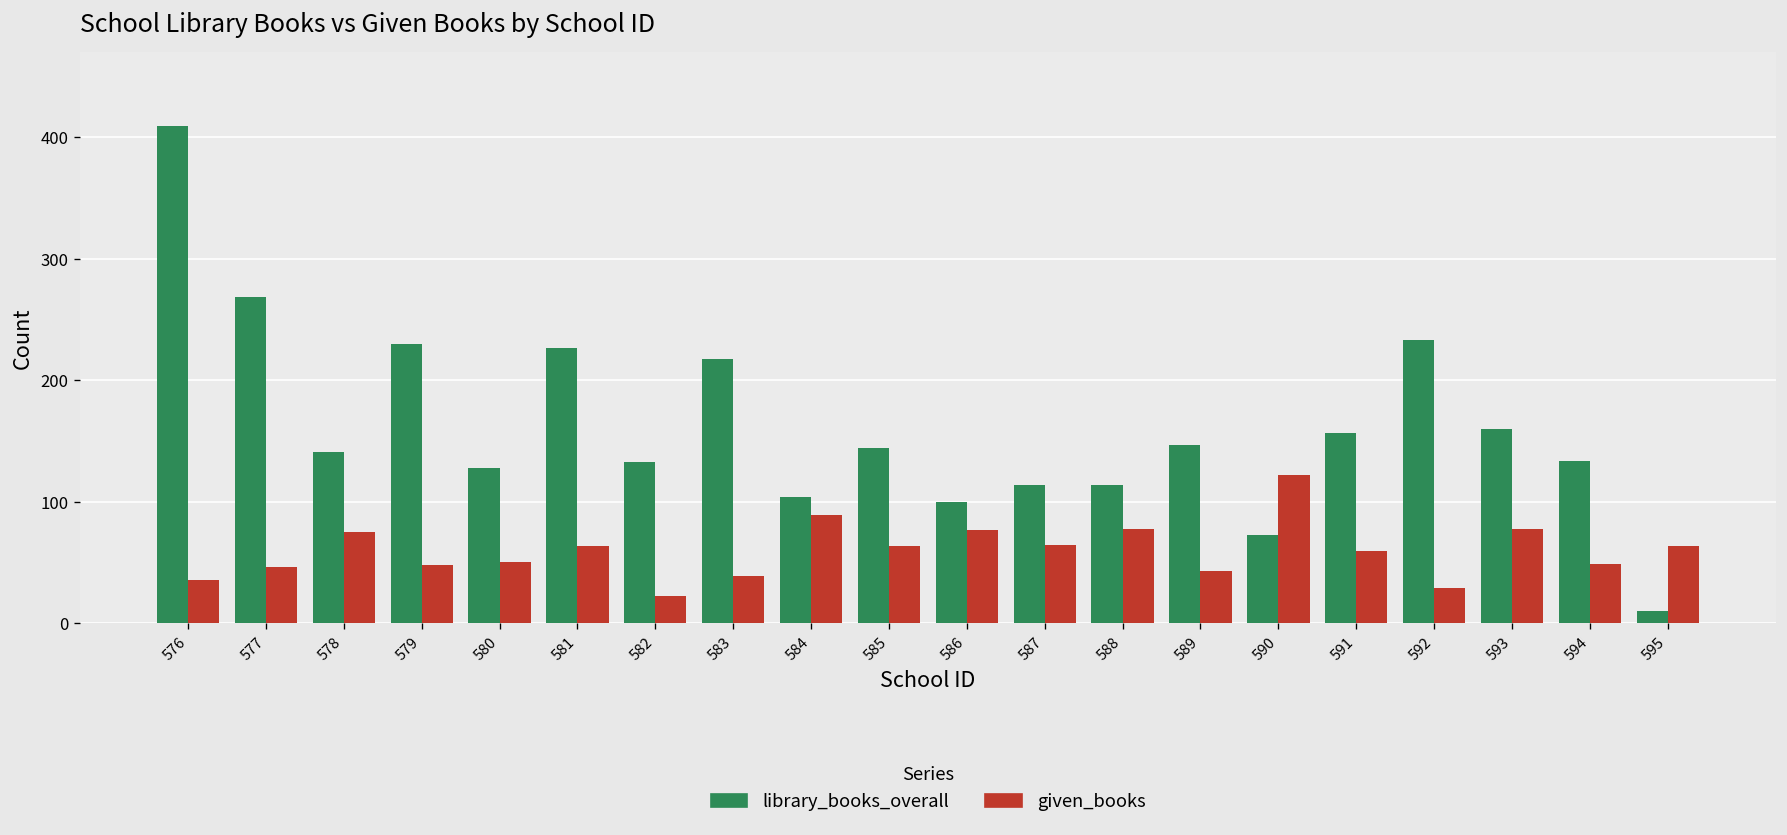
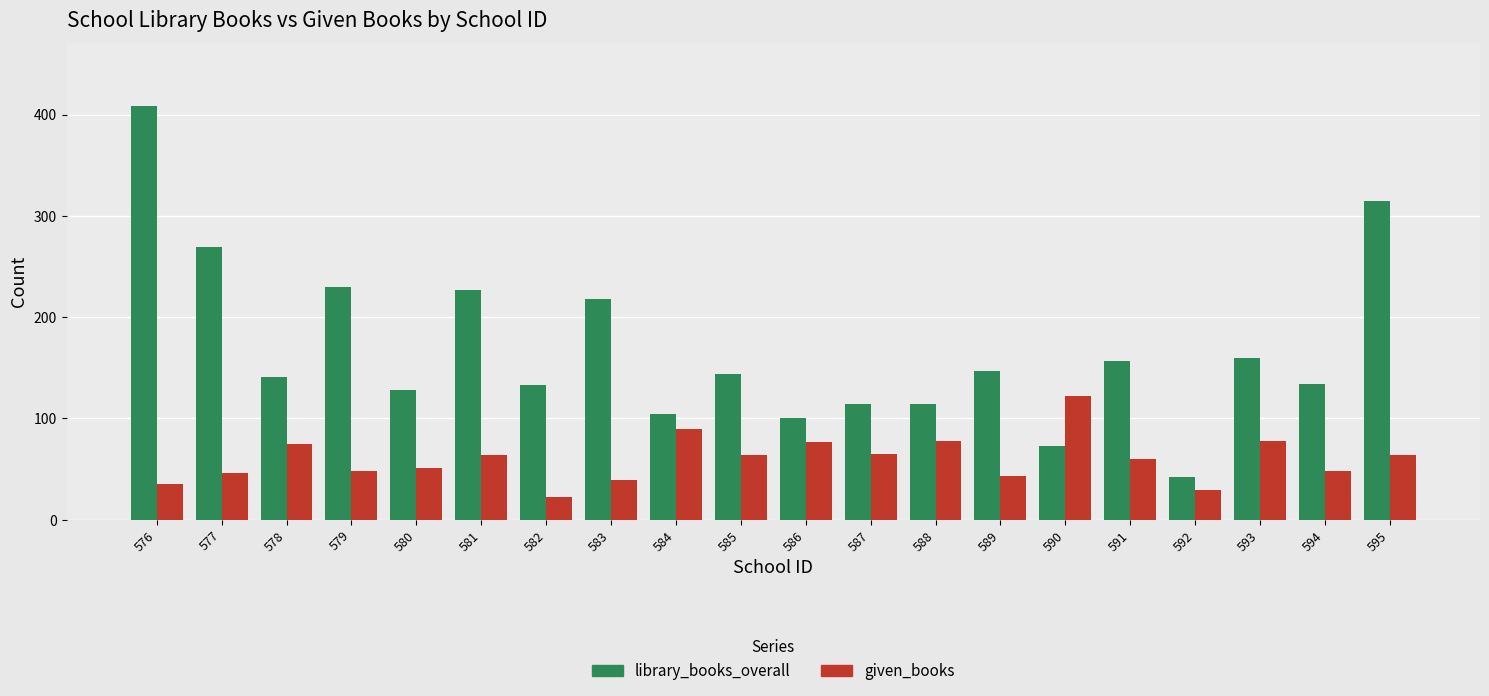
  {
    "library_books_overall": {
      "576": 409,
      "577": 269,
      "578": 141,
      "579": 230,
      "580": 128,
      "581": 227,
      "582": 133,
      "583": 218,
      "584": 104,
      "585": 144,
      "586": 100,
      "587": 114,
      "588": 114,
      "589": 147,
      "590": 73,
      "591": 157,
-     "592": 233,
+     "592": 42,
      "593": 160,
      "594": 134,
-     "595": 10
+     "595": 315
    },
    "given_books": {
      "576": 36,
      "577": 46,
      "578": 75,
      "579": 48,
      "580": 51,
      "581": 64,
      "582": 23,
      "583": 39,
      "584": 90,
      "585": 64,
      "586": 77,
      "587": 65,
      "588": 78,
      "589": 43,
      "590": 122,
      "591": 60,
      "592": 29,
      "593": 78,
      "594": 49,
      "595": 64
    }
  }
